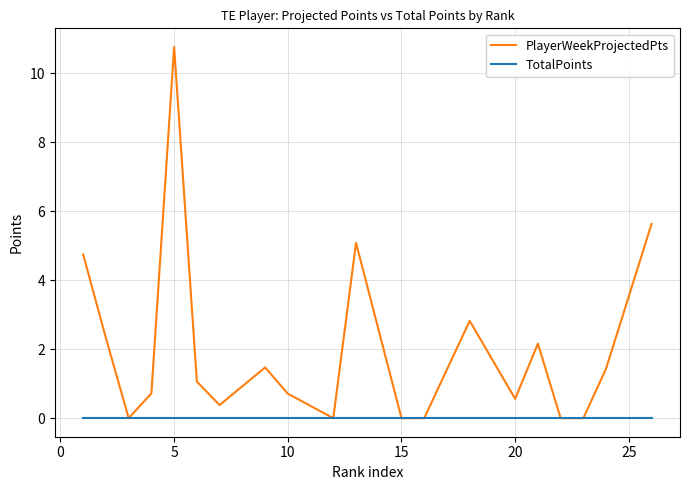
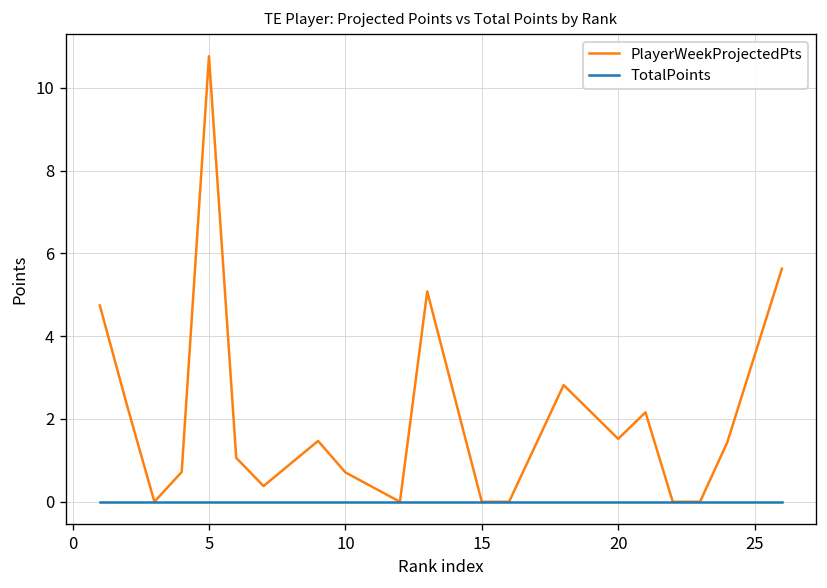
  {
    "PlayerWeekProjectedPts": {
      "5": 10.8,
      "10": 0.7,
-     "20": 0.6
+     "20": 1.5
    },
    "TotalPoints": {
      "5": 0.0,
      "10": 0.0,
      "20": 0.0
    }
  }
